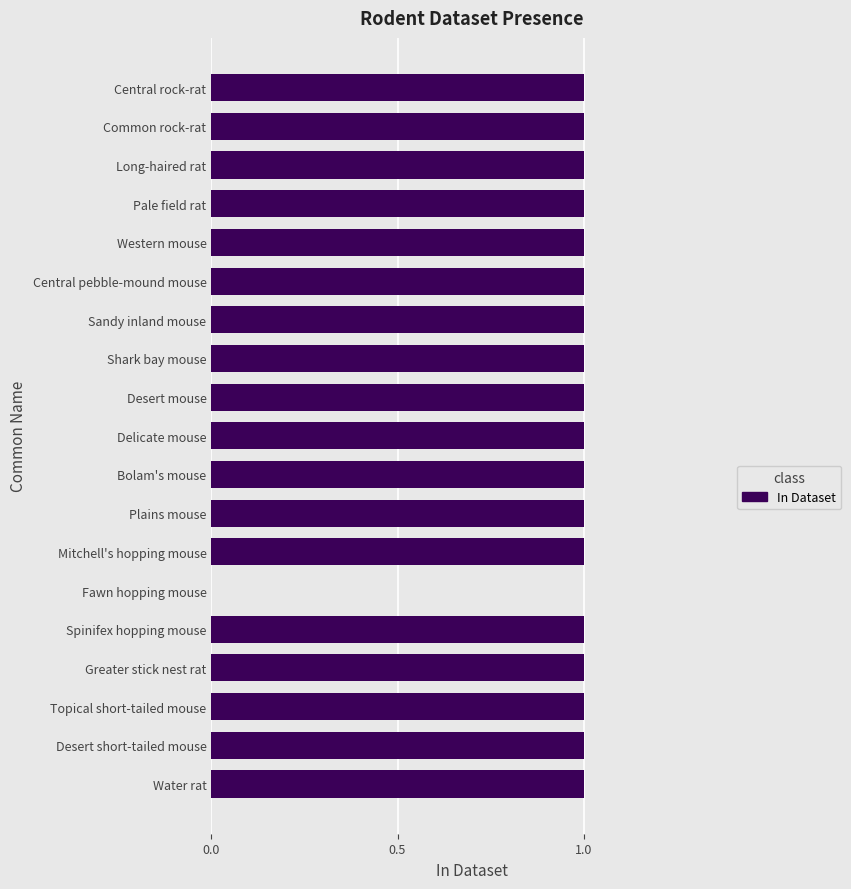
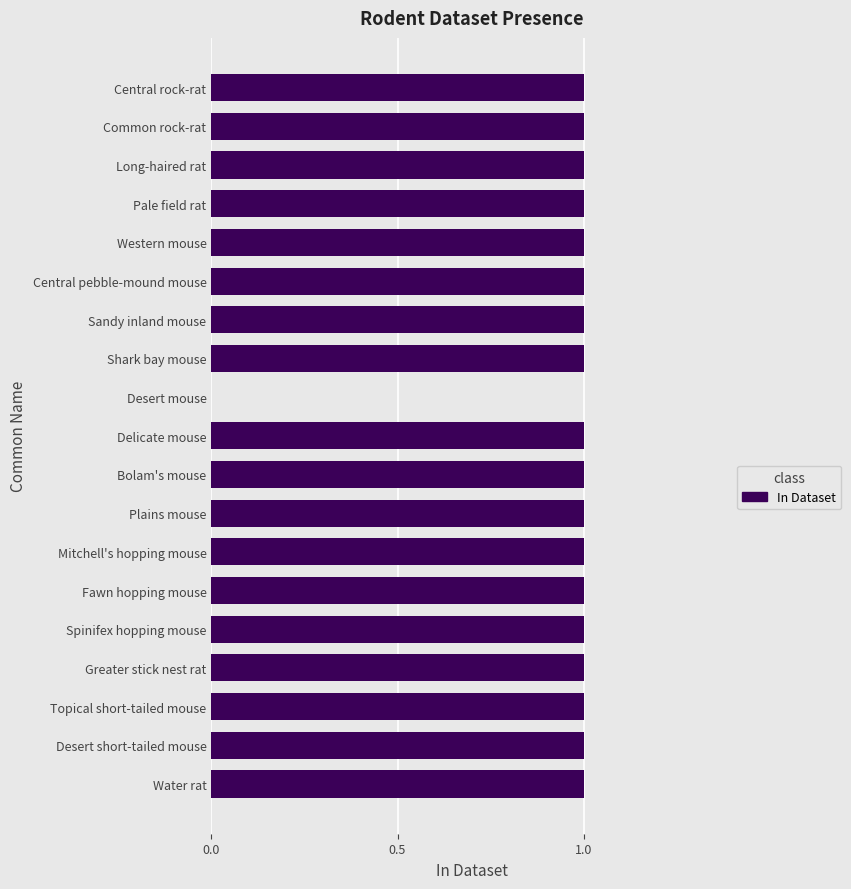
  {
    "Central rock-rat": 1,
    "Common rock-rat": 1,
    "Long-haired rat": 1,
    "Pale field rat": 1,
    "Western mouse": 1,
    "Central pebble-mound mouse": 1,
    "Sandy inland mouse": 1,
    "Shark bay mouse": 1,
-   "Desert mouse": 1,
+   "Desert mouse": 0,
    "Delicate mouse": 1,
    "Bolam's mouse": 1,
    "Plains mouse": 1,
    "Mitchell's hopping mouse": 1,
-   "Fawn hopping mouse": 0,
+   "Fawn hopping mouse": 1,
    "Spinifex hopping mouse": 1,
    "Greater stick nest rat": 1,
    "Topical short-tailed mouse": 1,
    "Desert short-tailed mouse": 1,
    "Water rat": 1
  }
